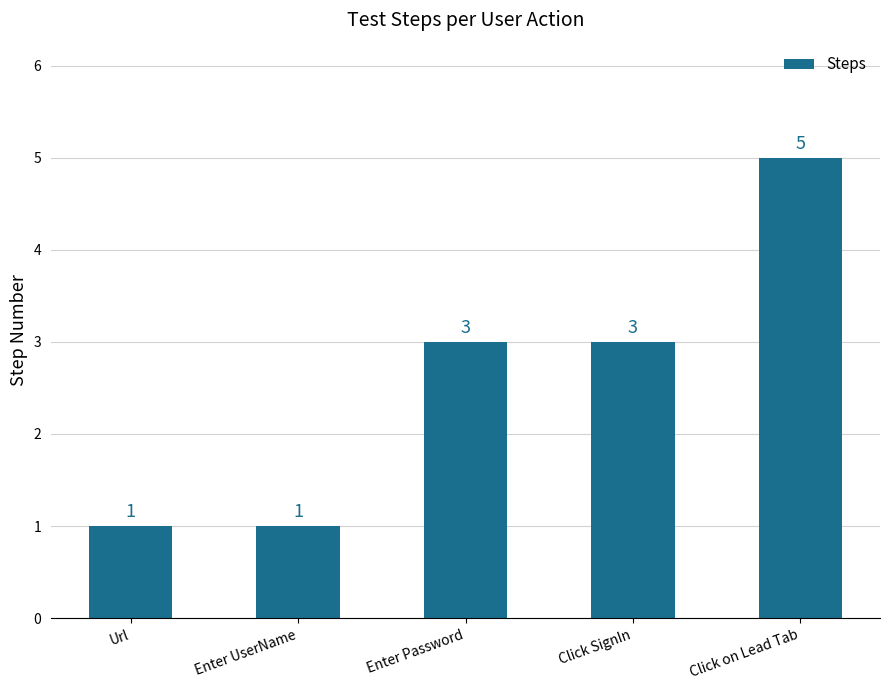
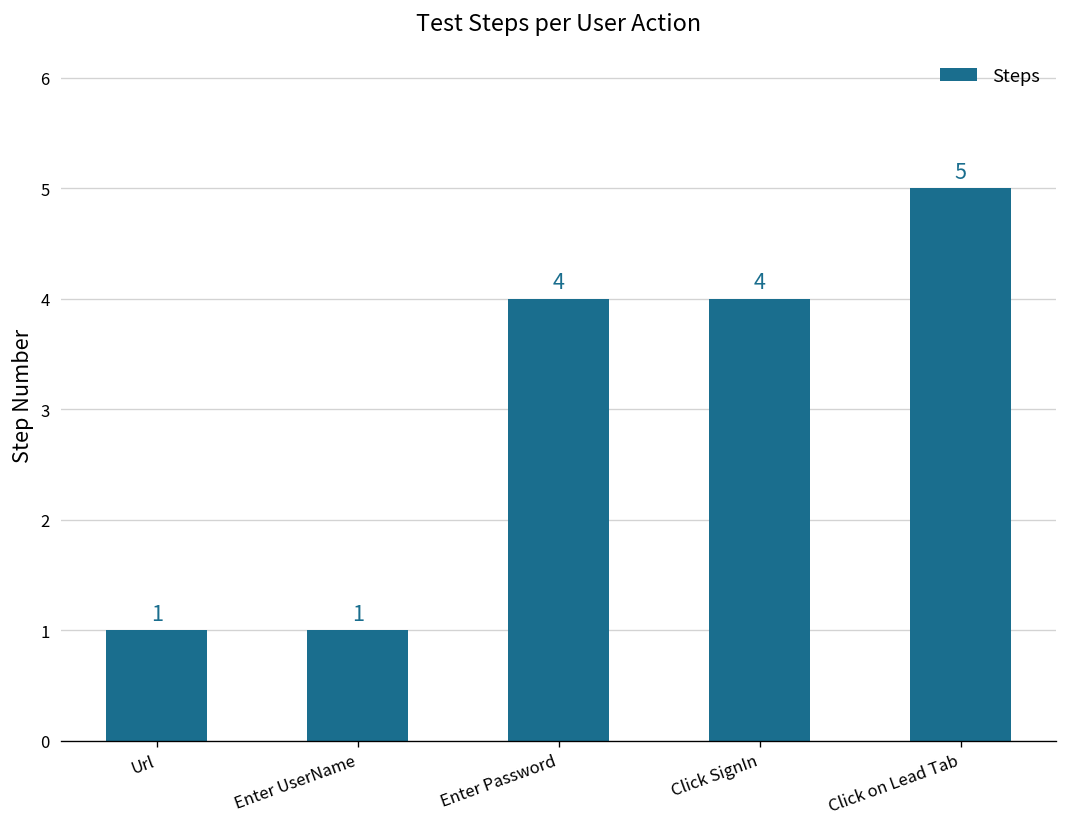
  {
    "Url": 1,
    "Enter UserName": 1,
-   "Enter Password": 3,
-   "Click SignIn": 3,
+   "Enter Password": 4,
+   "Click SignIn": 4,
    "Click on Lead Tab": 5
  }
